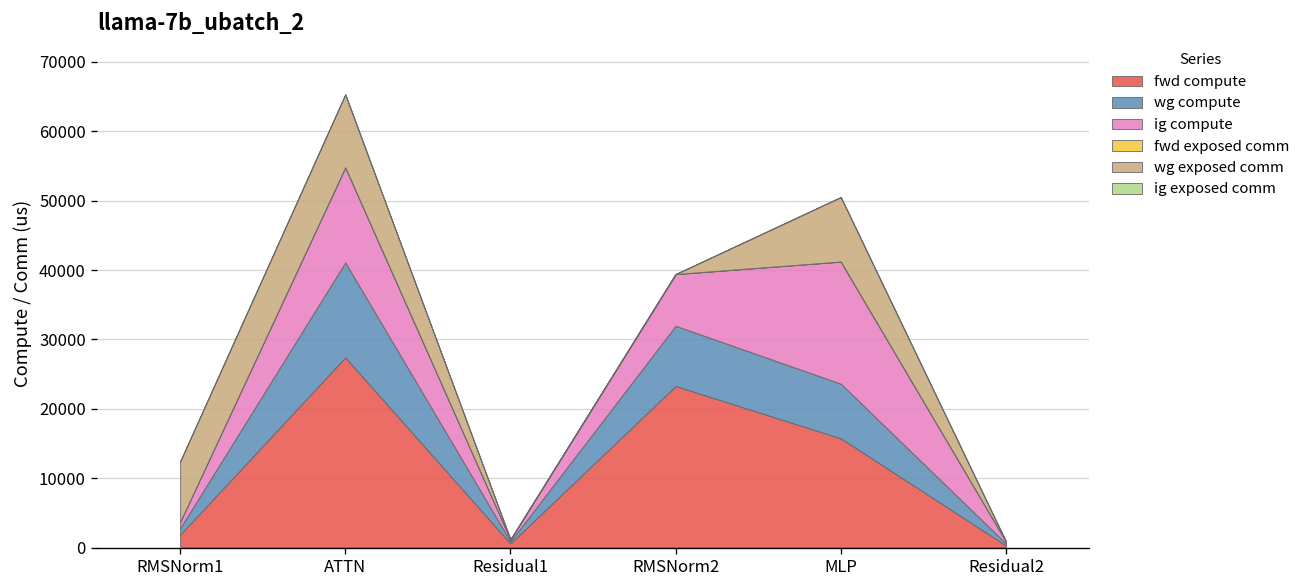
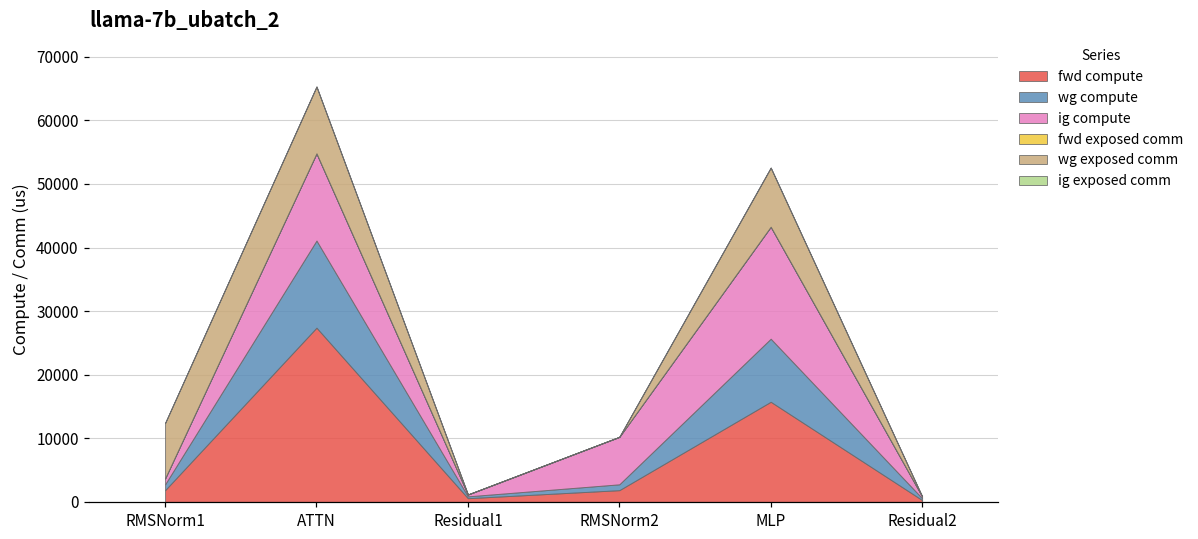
  {
    "fwd compute": {
      "RMSNorm1": 2000,
      "ATTN": 27000,
-     "RMSNorm2": 23000,
+     "RMSNorm2": 2000,
      "MLP": 16000
    },
    "wg compute": {
      "RMSNorm1": 1000,
      "ATTN": 14000,
-     "RMSNorm2": 9000,
-     "MLP": 8000
+     "RMSNorm2": 1000,
+     "MLP": 10000
    }
  }
